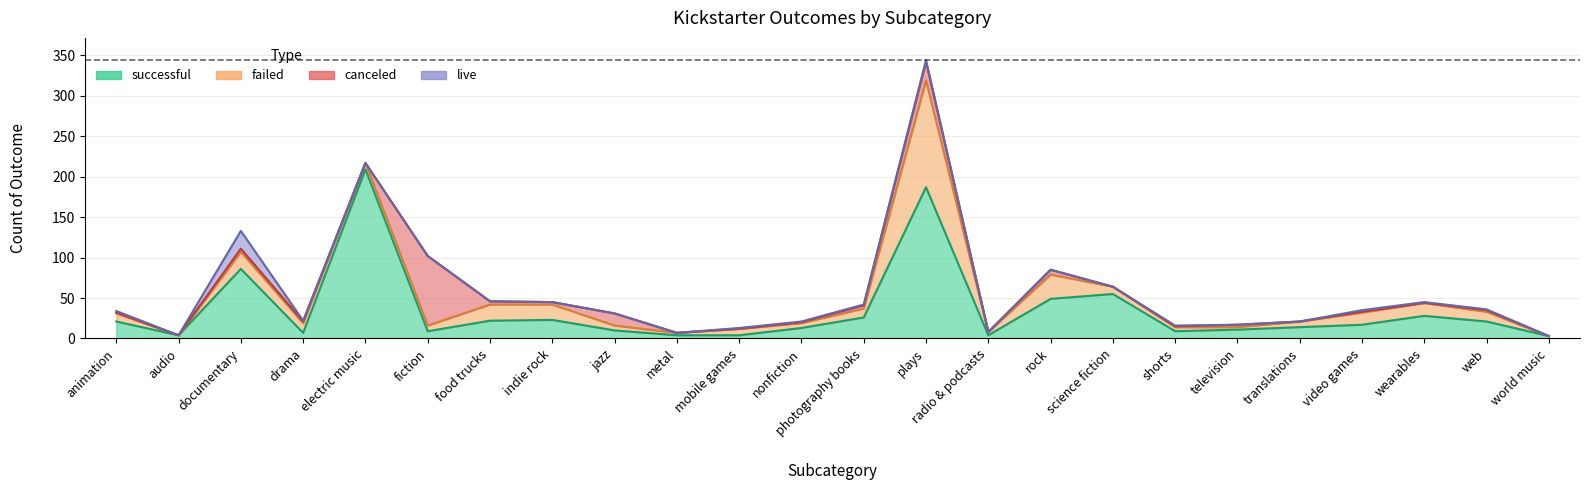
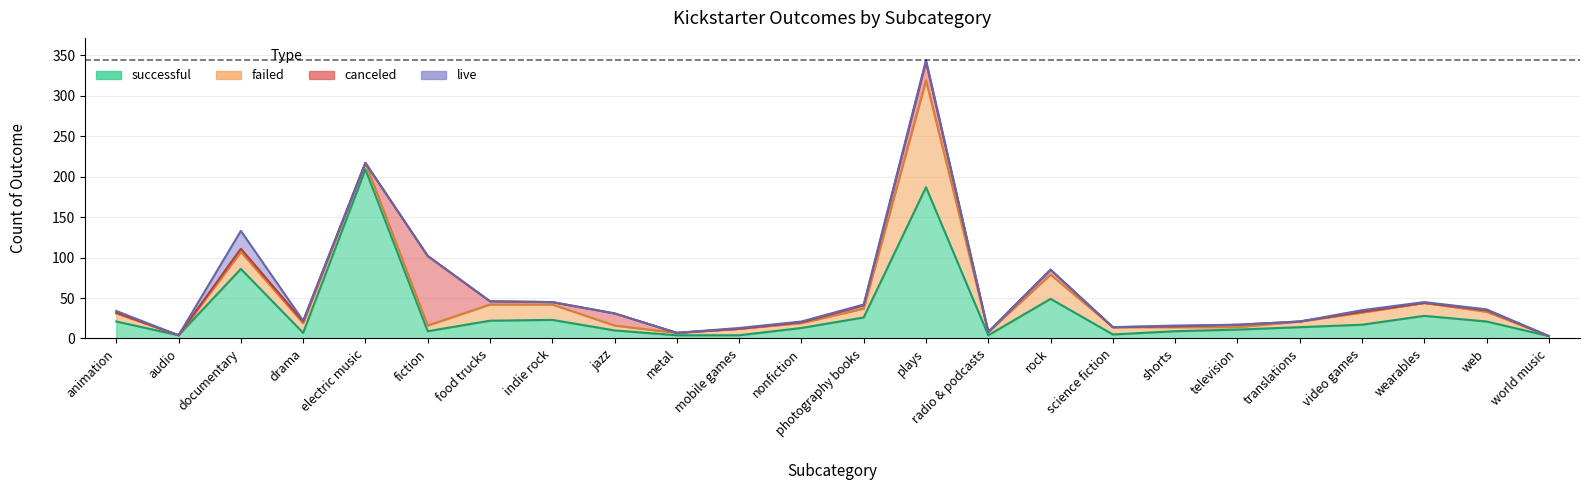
  {
    "successful": {
      "animation": 20,
      "documentary": 90,
      "drama": 10,
      "electric music": 210,
      "fiction": 10,
      "food trucks": 20,
      "indie rock": 20,
      "jazz": 10,
      "mobile games": 0,
      "nonfiction": 10,
      "photography books": 30,
      "plays": 190,
      "radio & podcasts": 0,
      "rock": 50,
-     "science fiction": 60,
+     "science fiction": 10,
      "shorts": 10,
      "translations": 10,
      "video games": 20,
      "wearables": 30,
      "web": 20
    },
    "failed": {
      "documentary": 20,
      "fiction": 10,
      "food trucks": 20,
      "jazz": 10,
      "photography books": 10,
      "plays": 130,
      "rock": 30
    },
    "canceled": {
      "documentary": 0
    },
    "live": {
      "documentary": 20
    }
  }
